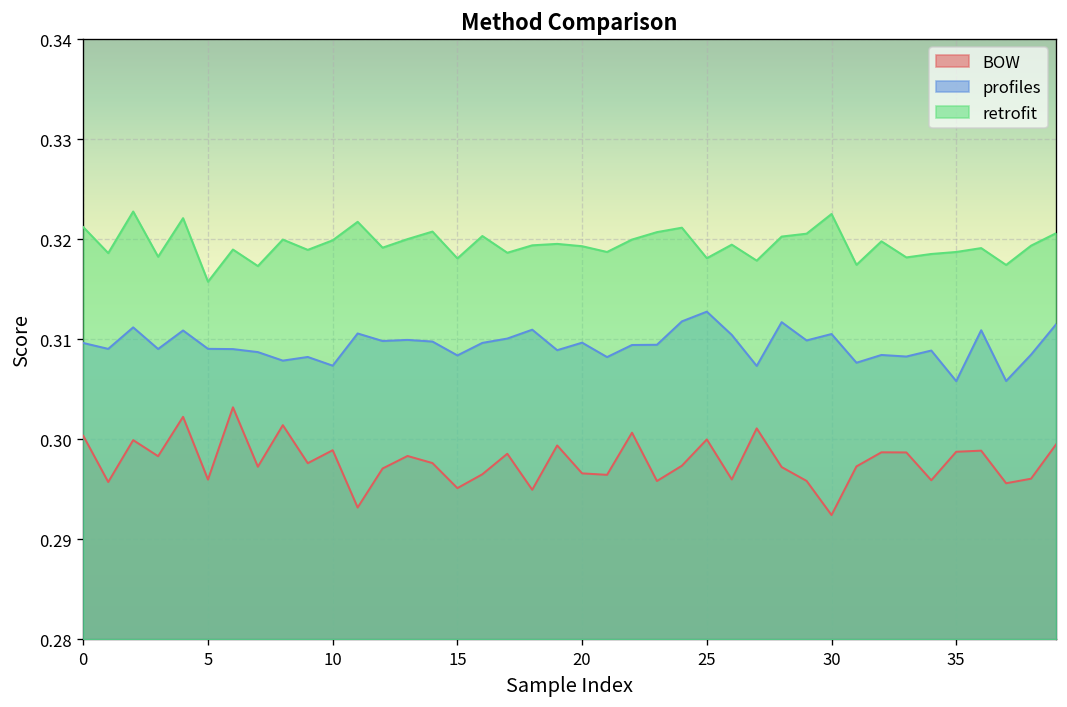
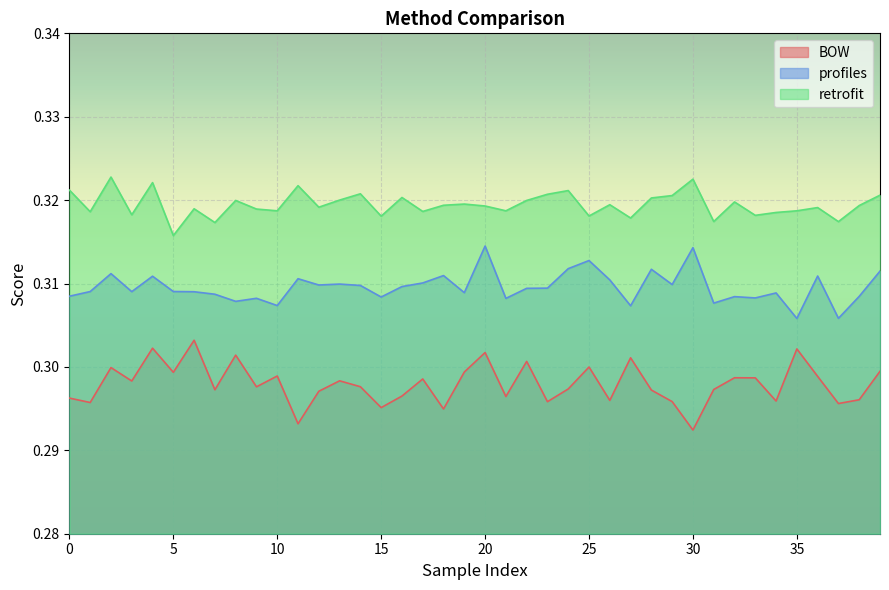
  {
    "BOW": {
-     "0": 0.300,
-     "5": 0.296,
+     "0": 0.296,
+     "5": 0.299,
      "10": 0.299,
      "15": 0.295,
-     "20": 0.297,
+     "20": 0.302,
      "25": 0.300,
      "30": 0.292,
-     "35": 0.299
+     "35": 0.302
    },
    "profiles": {
-     "0": 0.310,
+     "0": 0.308,
      "5": 0.309,
      "10": 0.307,
      "15": 0.308,
-     "20": 0.310,
+     "20": 0.314,
      "25": 0.313,
-     "30": 0.311,
+     "30": 0.314,
      "35": 0.306
    },
    "retrofit": {
      "0": 0.321,
      "5": 0.316,
-     "10": 0.320,
+     "10": 0.319,
      "15": 0.318,
      "20": 0.319,
      "25": 0.318,
      "30": 0.323,
      "35": 0.319
    }
  }
